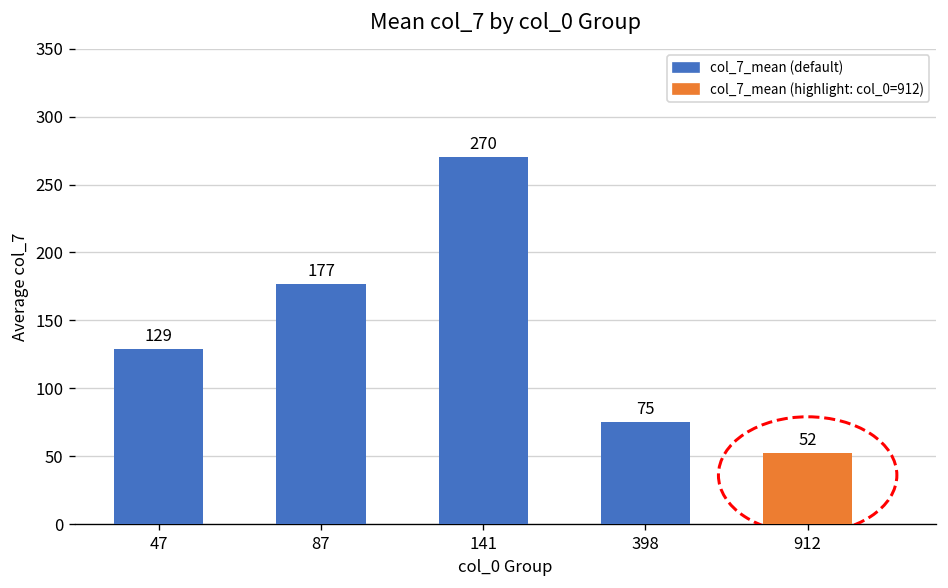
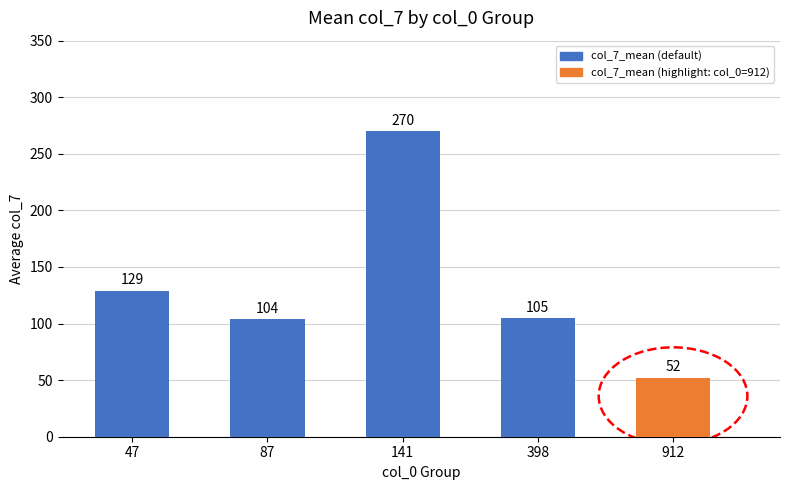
  {
    "47": 129,
-   "87": 177,
+   "87": 104,
    "141": 270,
-   "398": 75,
+   "398": 105,
    "912": 52
  }
